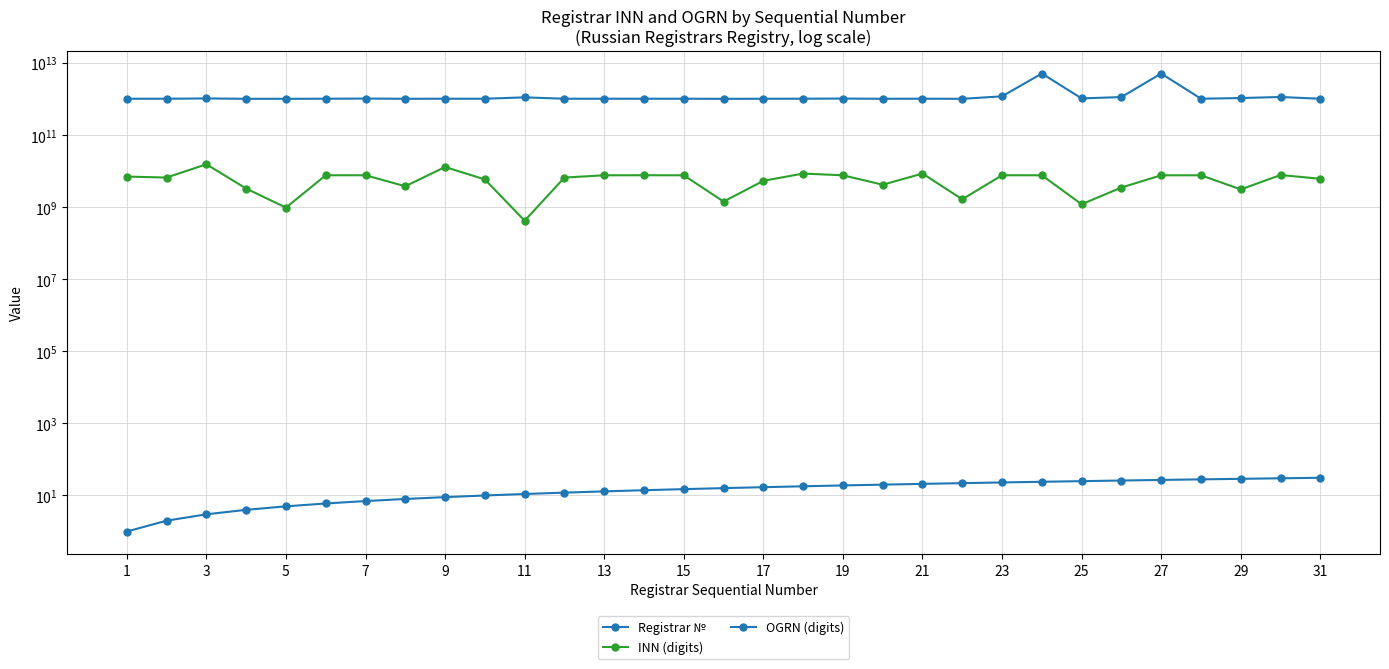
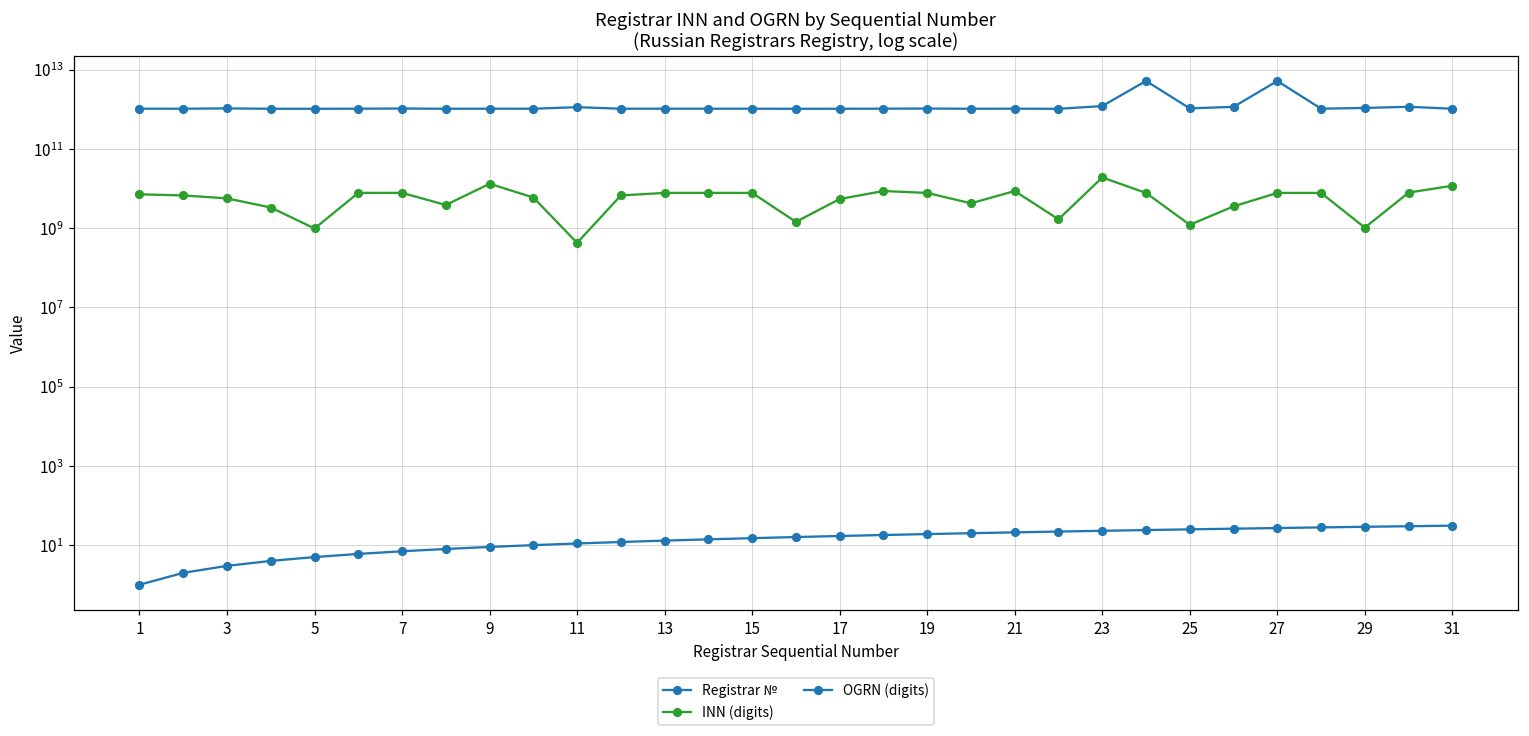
  {
    "INN (digits)": {
      "1": 7000000000,
-     "3": 16000000000,
+     "3": 6000000000,
      "5": 1000000000,
      "7": 8000000000,
      "9": 13000000000,
      "11": 400000000,
      "13": 8000000000,
      "15": 8000000000,
      "17": 5000000000,
      "19": 8000000000,
      "21": 9000000000,
-     "23": 8000000000,
+     "23": 20000000000,
      "25": 1200000000,
      "27": 8000000000,
-     "29": 3000000000,
-     "31": 6000000000
+     "29": 1000000000,
+     "31": 12000000000
    }
  }
